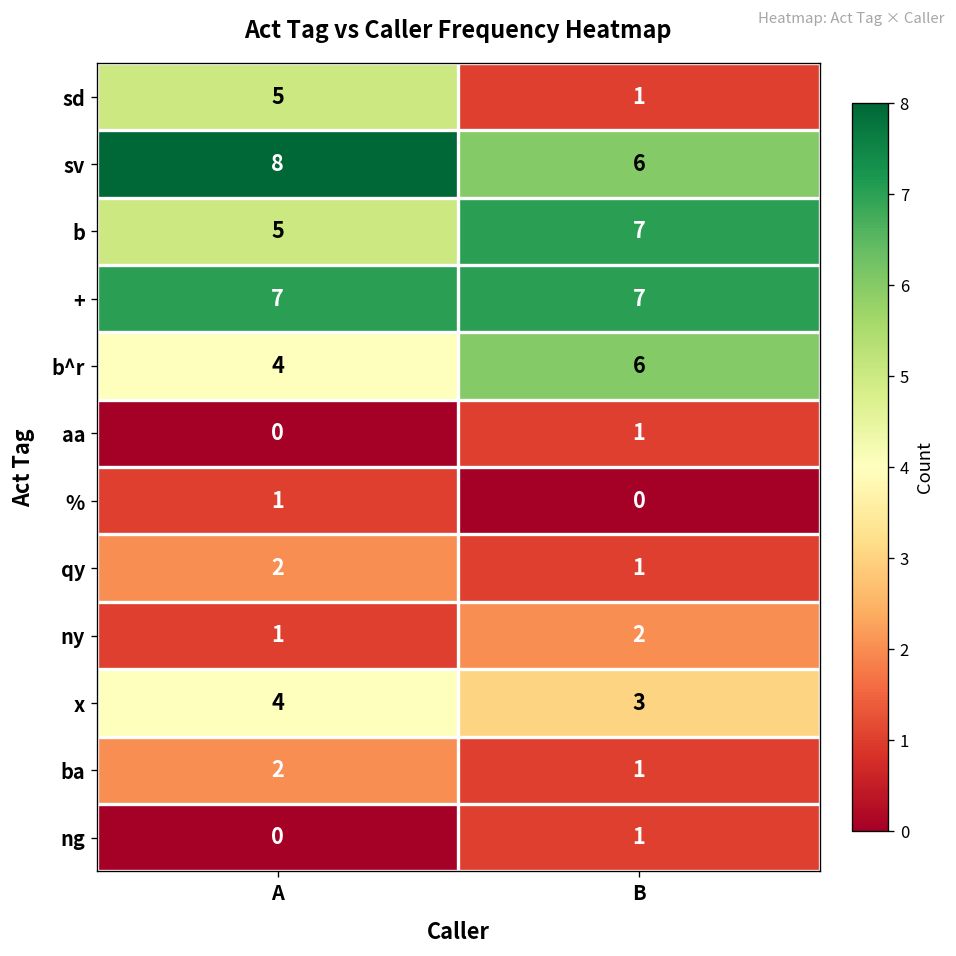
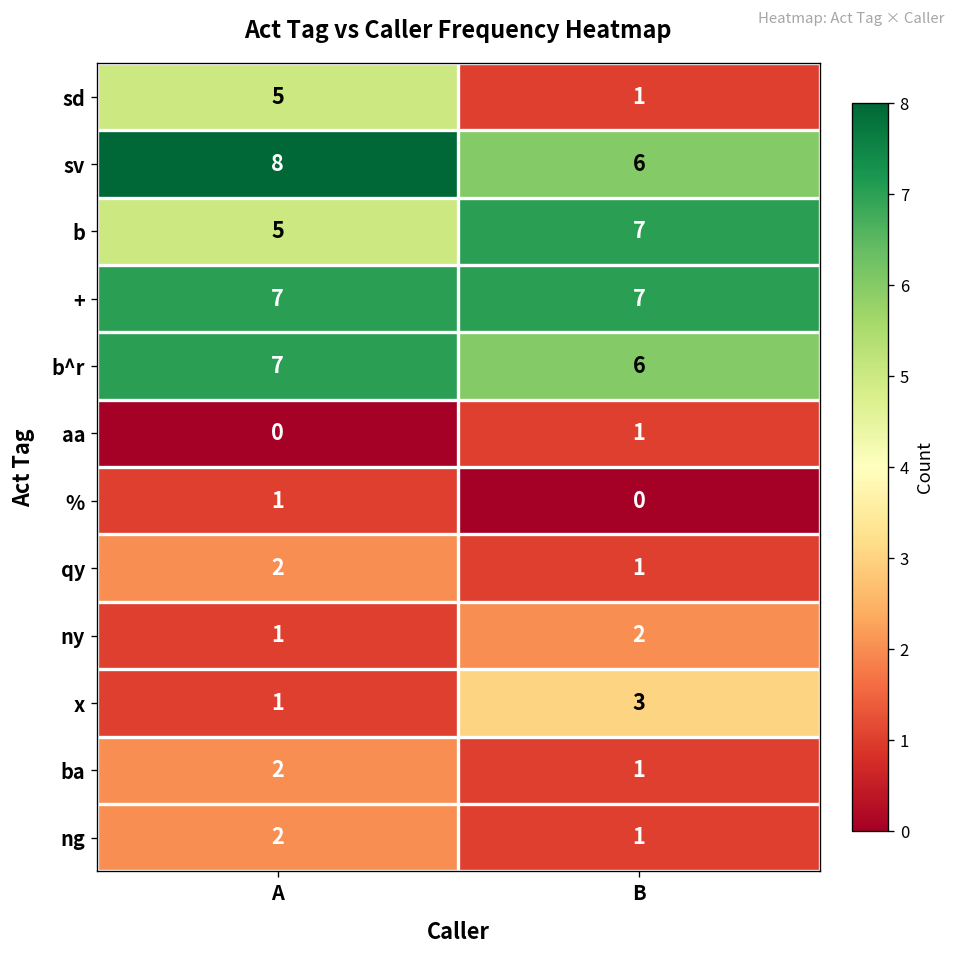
  {
    "sd": {
      "A": 5,
      "B": 1
    },
    "sv": {
      "A": 8,
      "B": 6
    },
    "b": {
      "A": 5,
      "B": 7
    },
    "+": {
      "A": 7,
      "B": 7
    },
    "b^r": {
-     "A": 4,
+     "A": 7,
      "B": 6
    },
    "aa": {
      "A": 0,
      "B": 1
    },
    "%": {
      "A": 1,
      "B": 0
    },
    "qy": {
      "A": 2,
      "B": 1
    },
    "ny": {
      "A": 1,
      "B": 2
    },
    "x": {
-     "A": 4,
+     "A": 1,
      "B": 3
    },
    "ba": {
      "A": 2,
      "B": 1
    },
    "ng": {
-     "A": 0,
+     "A": 2,
      "B": 1
    }
  }
